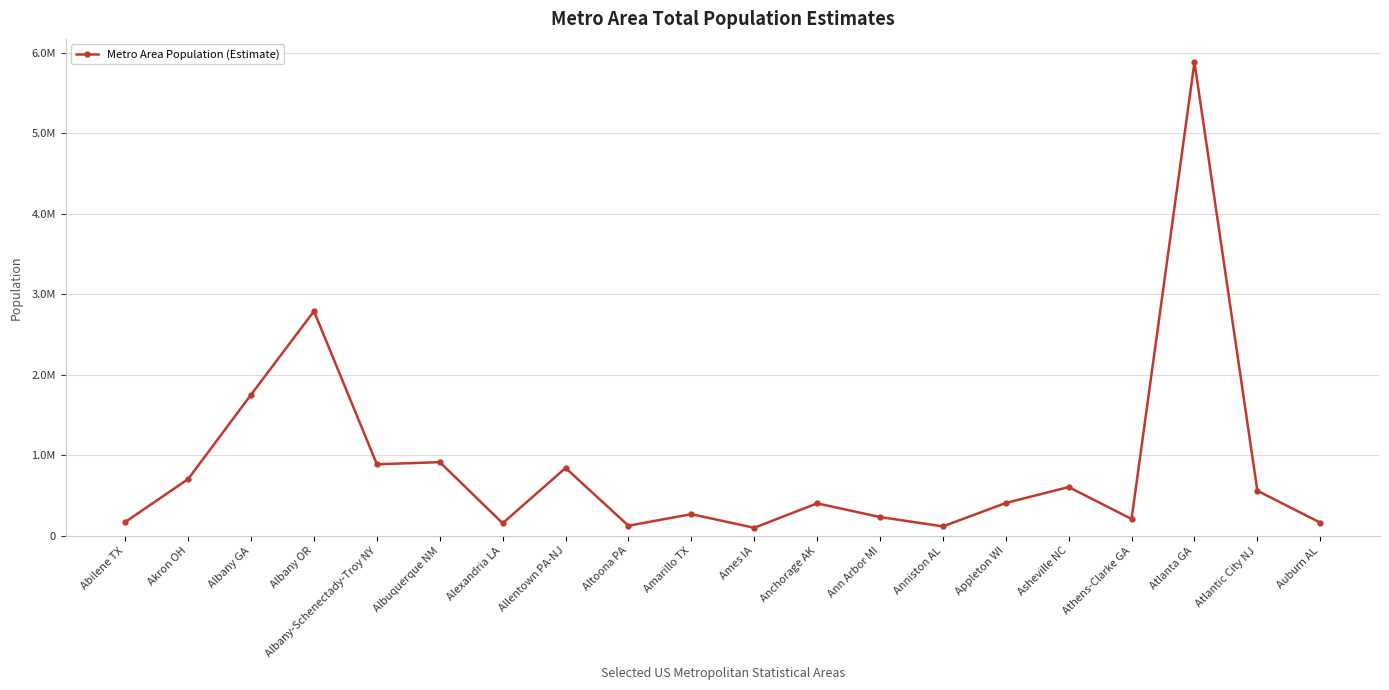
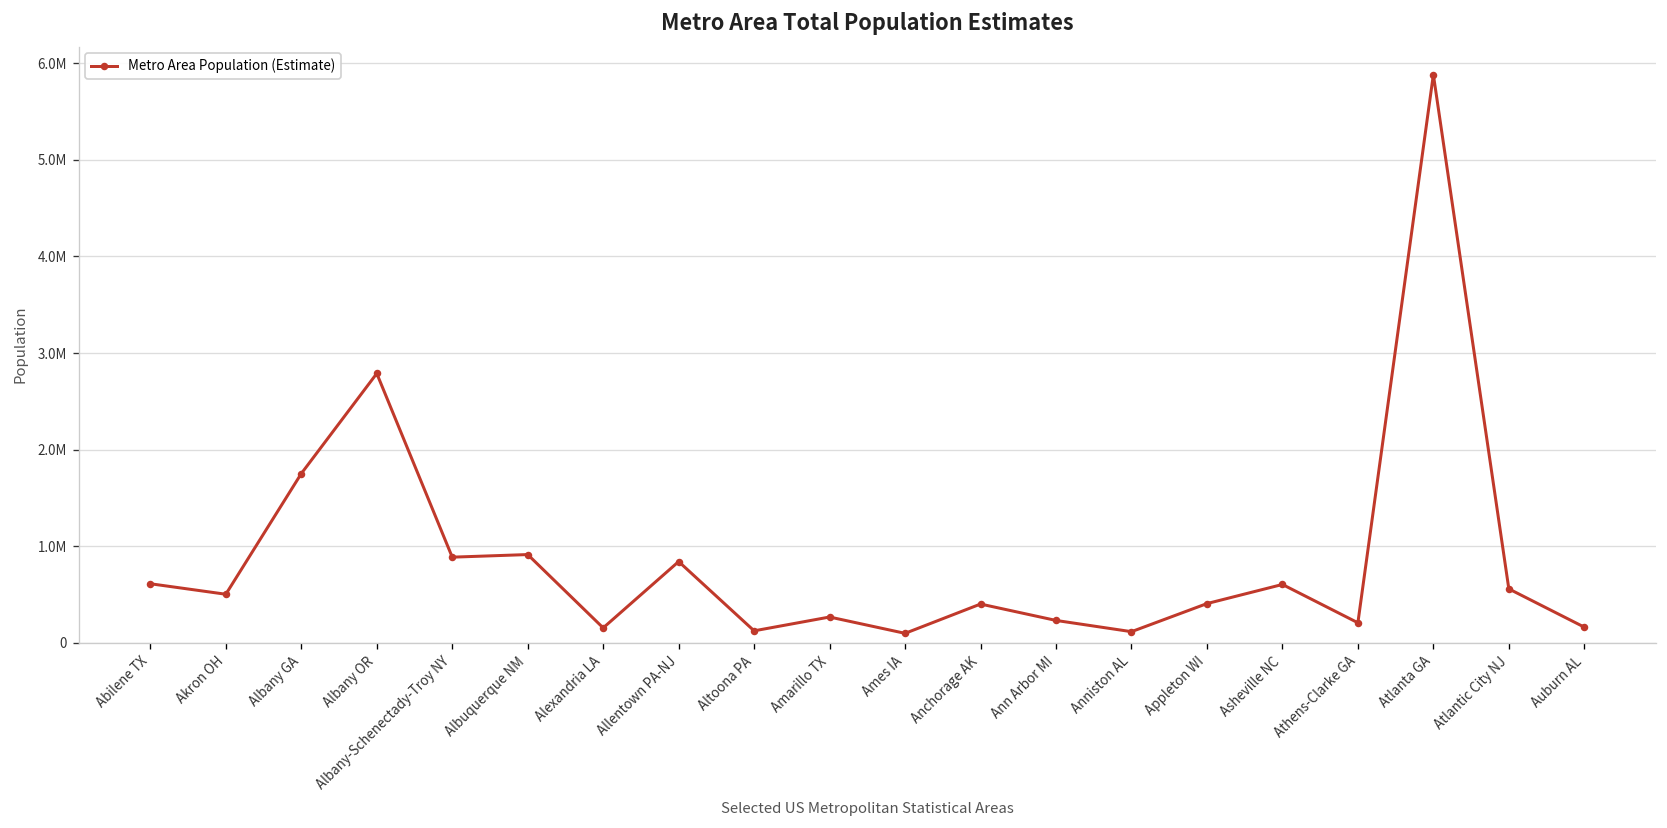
  {
-   "Abilene TX": 200000,
-   "Akron OH": 700000,
+   "Abilene TX": 600000,
+   "Akron OH": 500000,
    "Albany GA": 1800000,
    "Albany OR": 2800000,
    "Albany-Schenectady-Troy NY": 900000,
    "Albuquerque NM": 900000,
    "Alexandria LA": 200000,
    "Allentown PA-NJ": 800000,
    "Altoona PA": 100000,
    "Amarillo TX": 300000,
    "Ames IA": 100000,
    "Anchorage AK": 400000,
    "Ann Arbor MI": 200000,
    "Anniston AL": 100000,
    "Appleton WI": 400000,
    "Asheville NC": 600000,
    "Athens-Clarke GA": 200000,
    "Atlanta GA": 5900000,
    "Atlantic City NJ": 600000,
    "Auburn AL": 200000
  }
